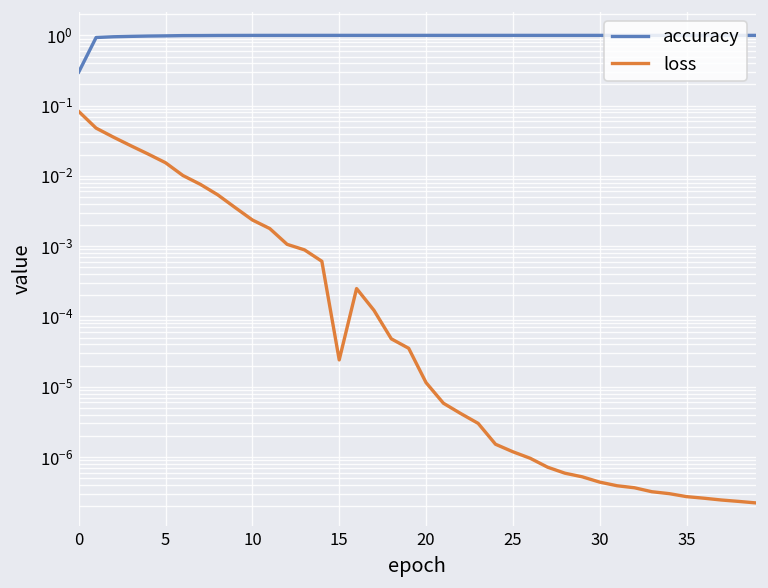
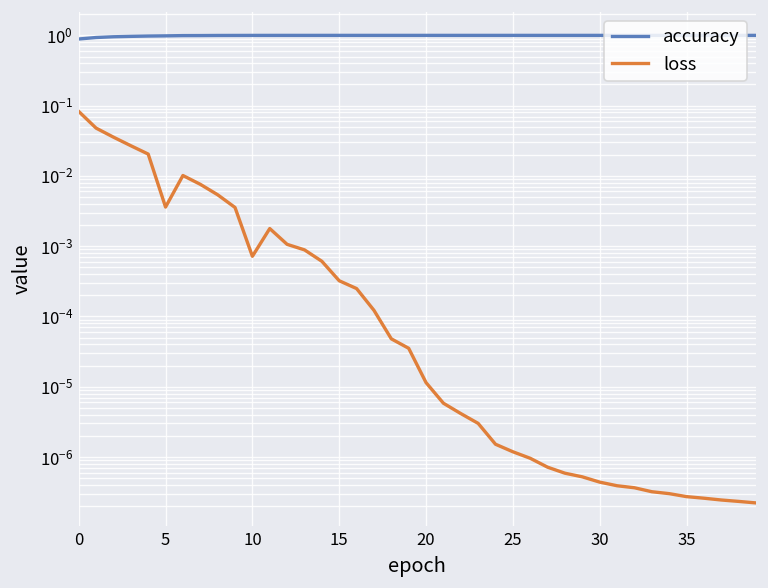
  {
    "accuracy": {
-     "0": 0.3,
+     "0": 0.9,
      "5": 1.0,
      "10": 1.0,
      "15": 1.0,
      "20": 1.0,
      "25": 1.0,
      "30": 1.0
    },
    "loss": {
      "0": 0.08,
-     "5": 0.015,
-     "10": 0.0024,
-     "15": 0.000024,
+     "5": 0.004,
+     "10": 0.0007,
+     "15": 0.0003,
      "20": 0.000011,
      "25": 0.0000012,
      "30": 0.0000004,
      "35": 0.0000003
    }
  }
